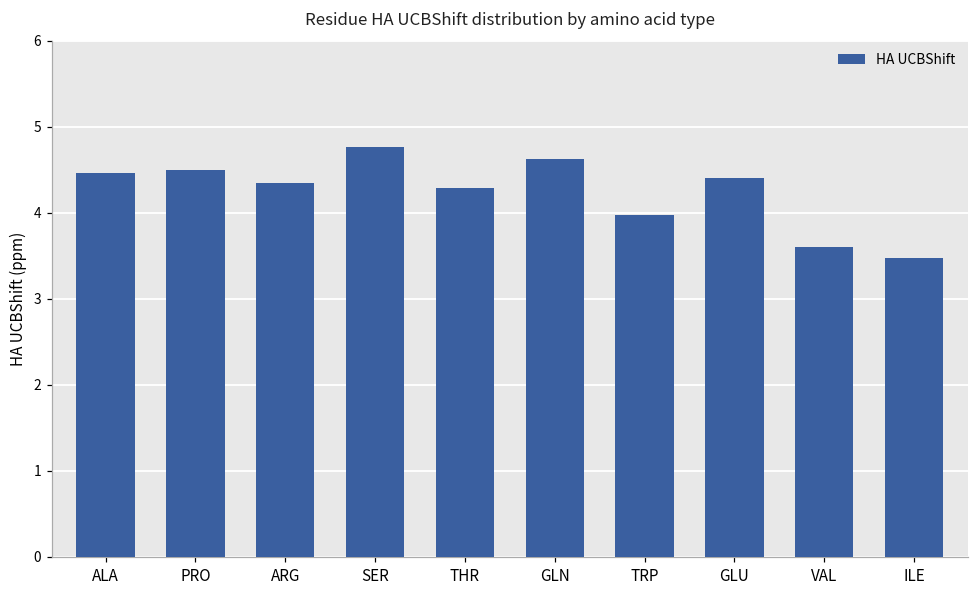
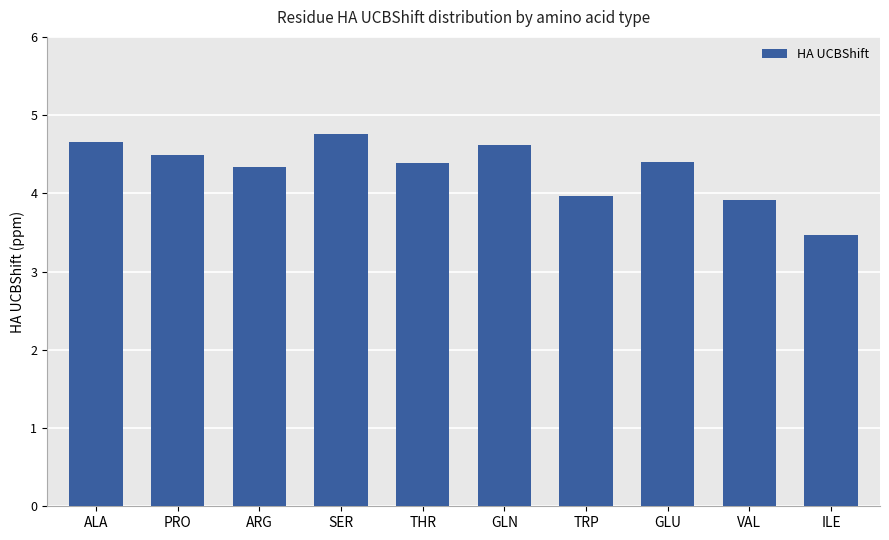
  {
-   "ALA": 4.5,
+   "ALA": 4.7,
    "PRO": 4.5,
    "ARG": 4.3,
    "SER": 4.8,
-   "THR": 4.3,
+   "THR": 4.4,
    "GLN": 4.6,
    "TRP": 4.0,
    "GLU": 4.4,
-   "VAL": 3.6,
+   "VAL": 3.9,
    "ILE": 3.5
  }
